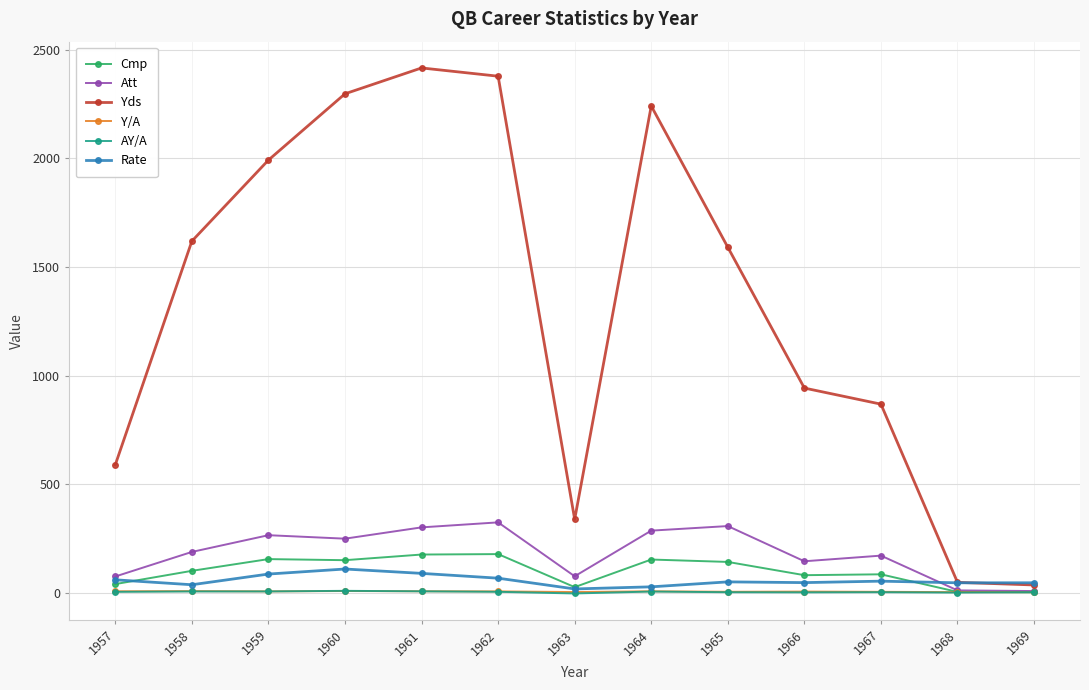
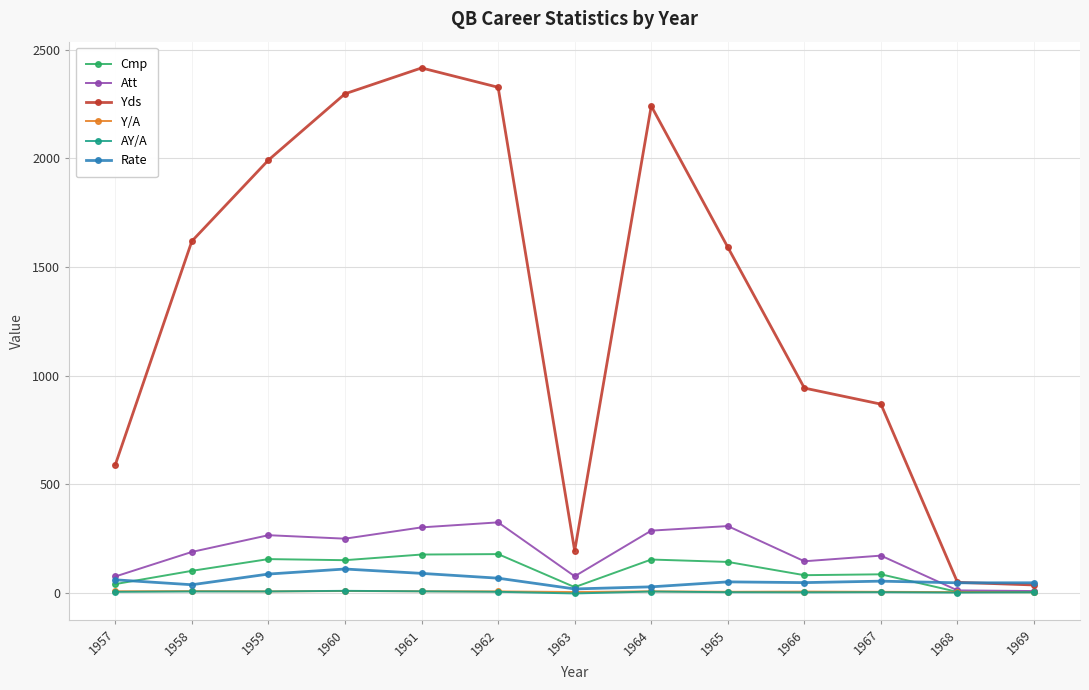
  {
    "Att": {
      "1957": 80,
      "1958": 190,
      "1959": 270,
      "1960": 250,
      "1961": 300,
      "1962": 330,
      "1963": 80,
      "1964": 290,
      "1965": 310,
      "1966": 150,
      "1967": 170
    },
    "Yds": {
      "1957": 590,
      "1958": 1620,
      "1959": 1990,
      "1960": 2300,
      "1961": 2420,
-     "1962": 2380,
-     "1963": 340,
+     "1962": 2330,
+     "1963": 190,
      "1964": 2240,
      "1965": 1590,
      "1966": 940,
      "1967": 870
    },
    "Rate": {
      "1957": 60,
      "1958": 40,
      "1959": 90,
      "1960": 110,
      "1961": 90,
      "1962": 70,
      "1964": 30,
      "1965": 50,
      "1966": 50,
      "1967": 50
    }
  }
